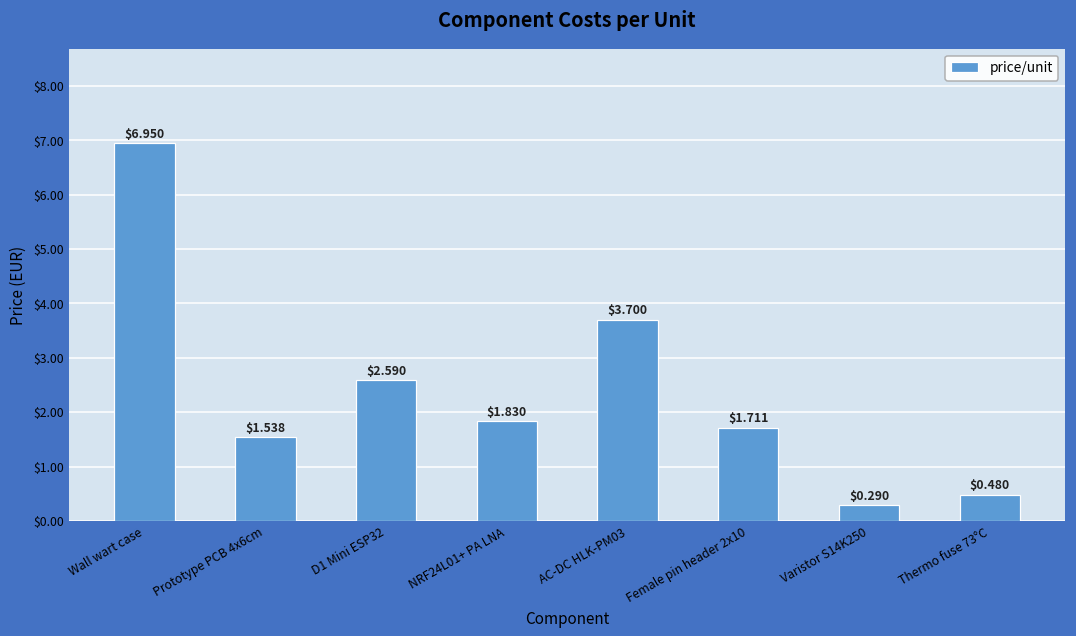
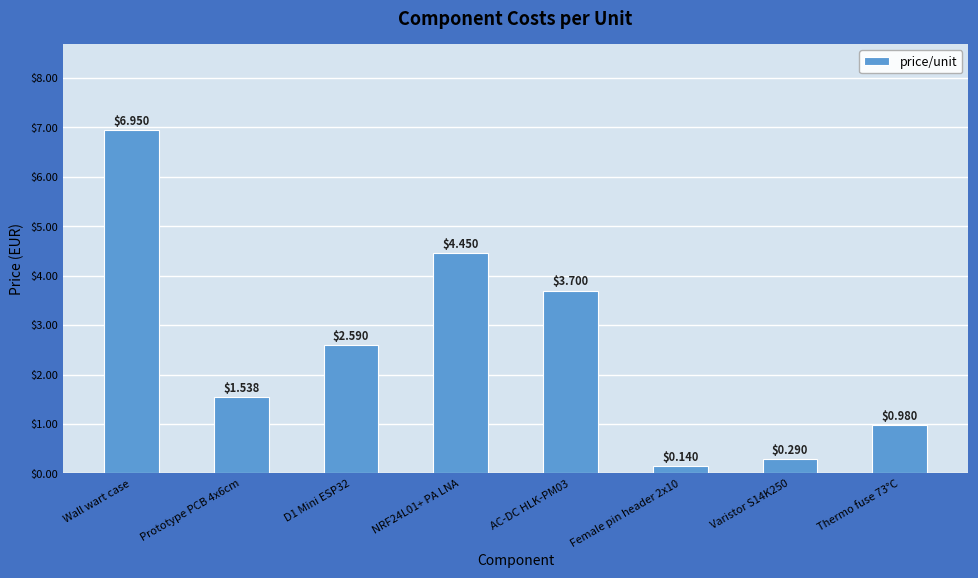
  {
    "Wall wart case": "$6.950",
    "Prototype PCB 4x6cm": "$1.538",
    "D1 Mini ESP32": "$2.590",
-   "NRF24L01+ PA LNA": "$1.830",
+   "NRF24L01+ PA LNA": "$4.450",
    "AC-DC HLK-PM03": "$3.700",
-   "Female pin header 2x10": "$1.711",
+   "Female pin header 2x10": "$0.140",
    "Varistor S14K250": "$0.290",
-   "Thermo fuse 73°C": "$0.480"
+   "Thermo fuse 73°C": "$0.980"
  }
